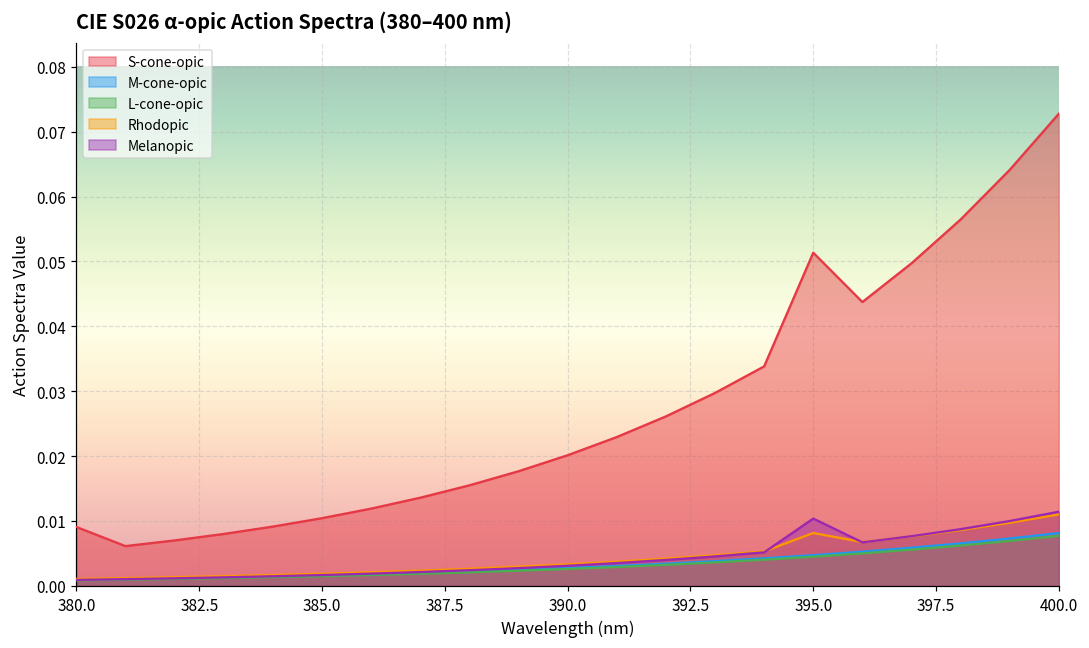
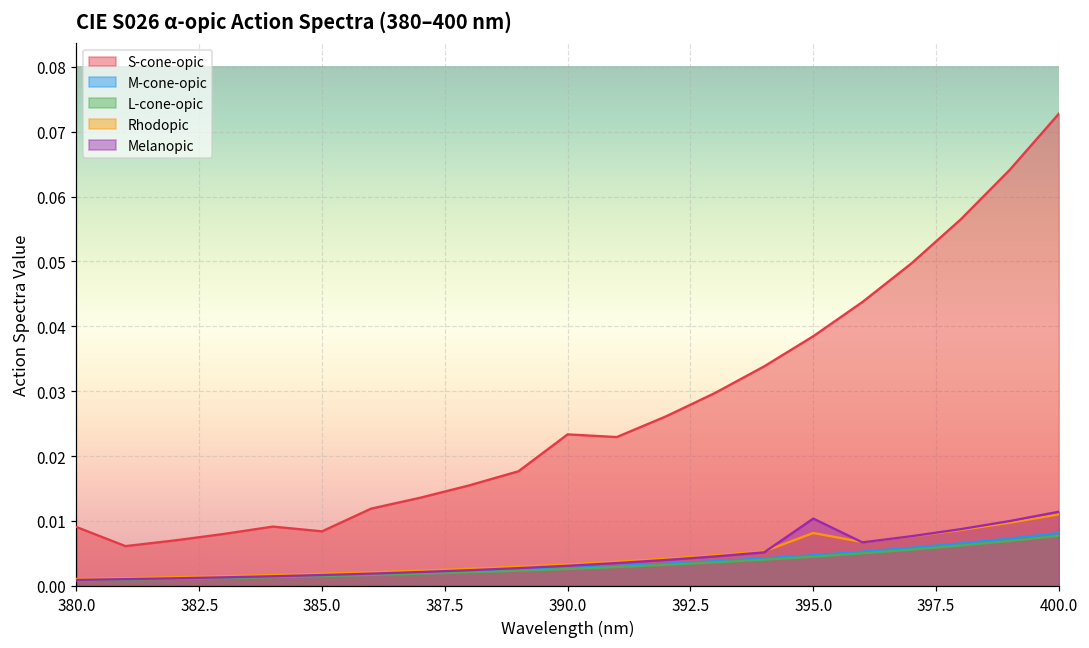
  {
    "S-cone-opic": {
      "380.0": 0.009,
-     "385.0": 0.010,
-     "390.0": 0.020,
-     "395.0": 0.051,
+     "385.0": 0.008,
+     "390.0": 0.023,
+     "395.0": 0.038,
      "400.0": 0.073
    },
    "Rhodopic": {
      "395.0": 0.008
    },
    "Melanopic": {
      "395.0": 0.010
    }
  }
